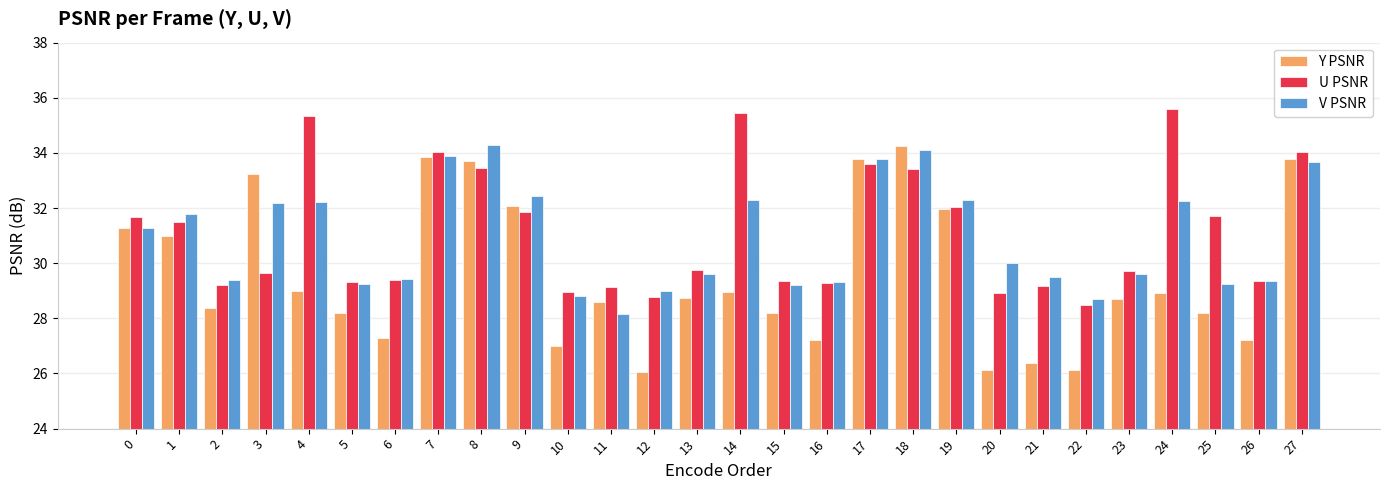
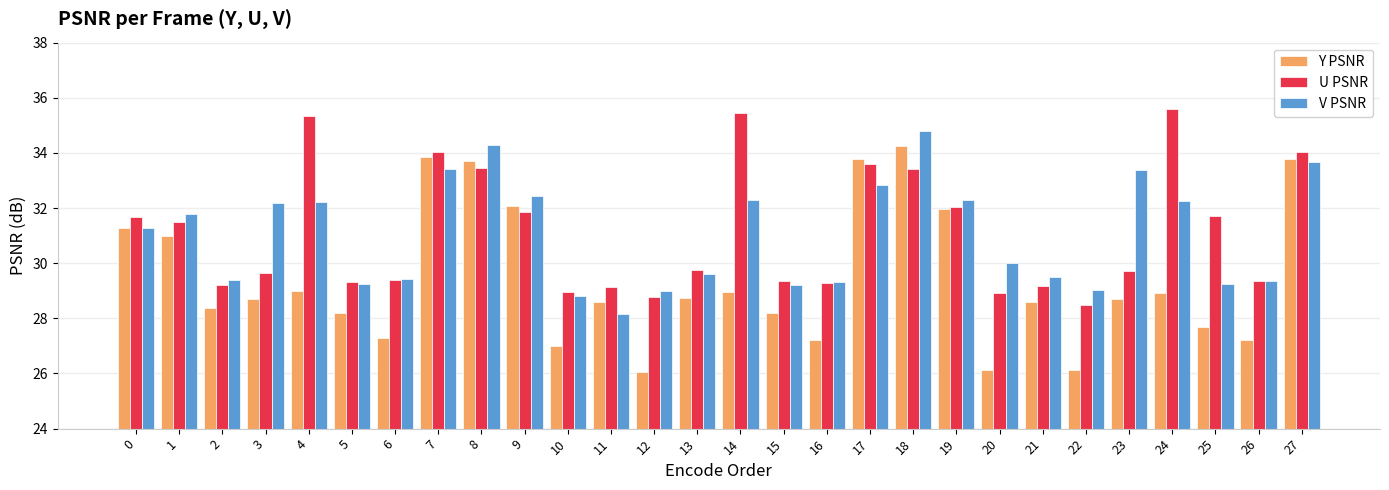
  {
    "Y PSNR": {
      "0": 31.3,
      "1": 31.0,
      "2": 28.4,
-     "3": 33.2,
+     "3": 28.7,
      "4": 29.0,
      "5": 28.2,
      "6": 27.3,
      "7": 33.9,
      "8": 33.7,
      "9": 32.1,
      "10": 27.0,
      "11": 28.6,
      "12": 26.1,
      "13": 28.7,
      "14": 29.0,
      "15": 28.2,
      "16": 27.2,
      "17": 33.8,
      "18": 34.2,
      "19": 32.0,
      "20": 26.1,
-     "21": 26.4,
+     "21": 28.6,
      "22": 26.1,
      "23": 28.7,
      "24": 28.9,
-     "25": 28.2,
+     "25": 27.7,
      "26": 27.2,
      "27": 33.8
    },
    "U PSNR": {
      "0": 31.7,
      "1": 31.5,
      "2": 29.2,
      "3": 29.6,
      "4": 35.3,
      "5": 29.3,
      "6": 29.4,
      "7": 34.0,
      "8": 33.5,
      "9": 31.9,
      "10": 29.0,
      "11": 29.1,
      "12": 28.8,
      "13": 29.7,
      "14": 35.4,
      "15": 29.4,
      "16": 29.3,
      "17": 33.6,
      "18": 33.4,
      "19": 32.0,
      "20": 28.9,
      "21": 29.2,
      "22": 28.5,
      "23": 29.7,
      "24": 35.6,
      "25": 31.7,
      "26": 29.4,
      "27": 34.0
    },
    "V PSNR": {
      "0": 31.3,
      "1": 31.8,
      "2": 29.4,
      "3": 32.2,
      "4": 32.2,
      "5": 29.3,
      "6": 29.4,
-     "7": 33.9,
+     "7": 33.4,
      "8": 34.3,
      "9": 32.4,
      "10": 28.8,
      "11": 28.2,
      "12": 29.0,
      "13": 29.6,
      "14": 32.3,
      "15": 29.2,
      "16": 29.3,
-     "17": 33.8,
-     "18": 34.1,
+     "17": 32.8,
+     "18": 34.8,
      "19": 32.3,
      "20": 30.0,
      "21": 29.5,
-     "22": 28.7,
-     "23": 29.6,
+     "22": 29.0,
+     "23": 33.4,
      "24": 32.3,
      "25": 29.3,
      "26": 29.3,
      "27": 33.7
    }
  }
